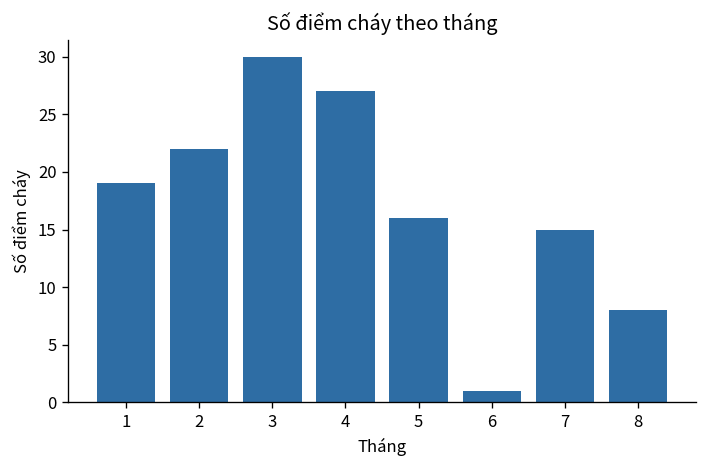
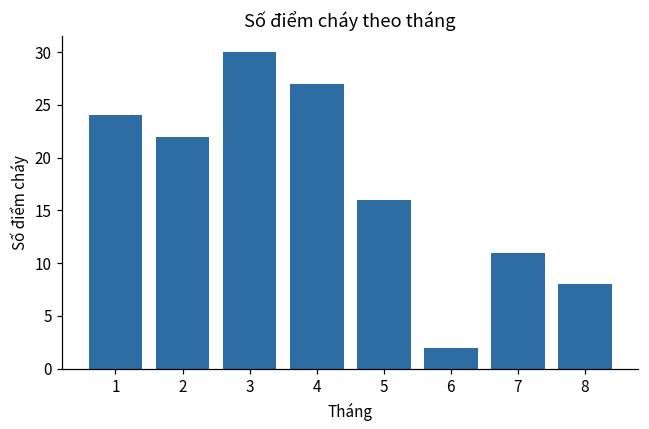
  {
-   "1": 19,
+   "1": 24,
    "2": 22,
    "3": 30,
    "4": 27,
    "5": 16,
-   "6": 1,
-   "7": 15,
+   "6": 2,
+   "7": 11,
    "8": 8
  }
